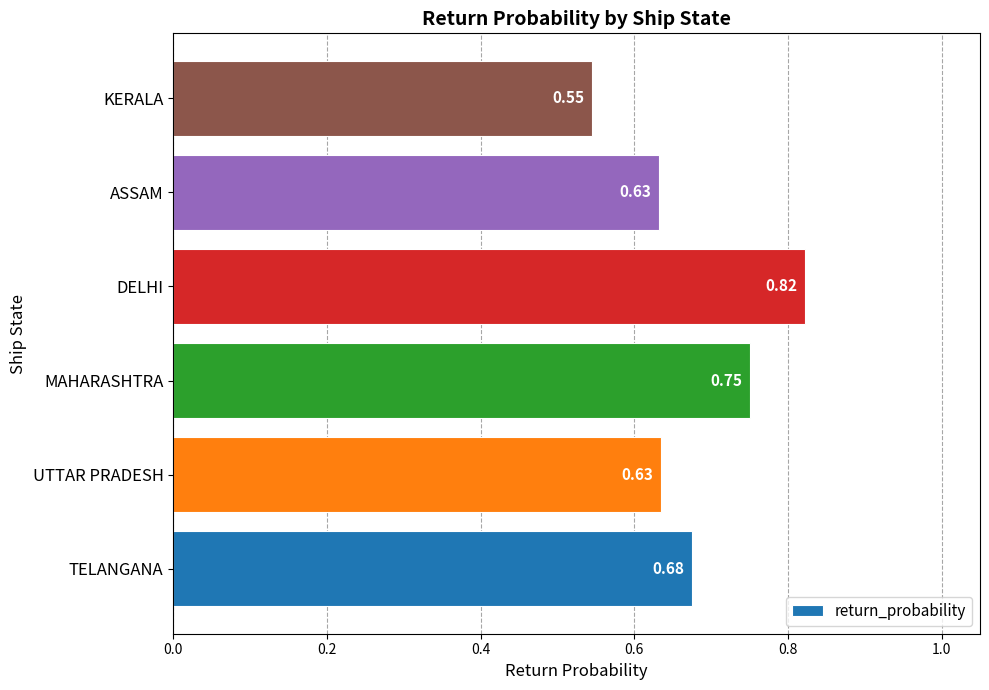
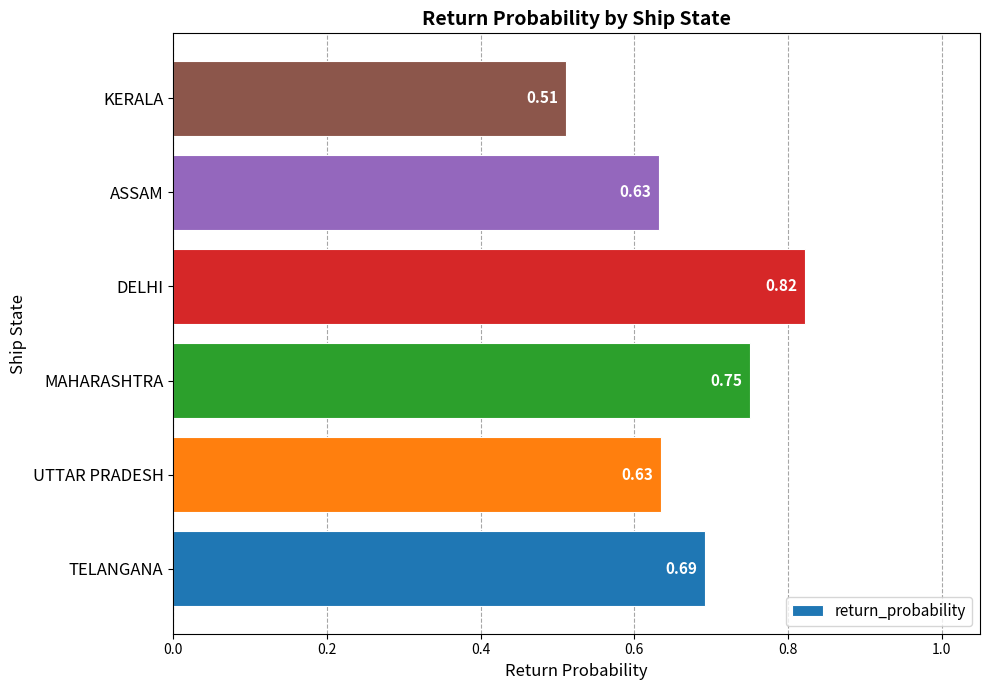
  {
-   "KERALA": 0.55,
+   "KERALA": 0.51,
    "ASSAM": 0.63,
    "DELHI": 0.82,
    "MAHARASHTRA": 0.75,
    "UTTAR PRADESH": 0.63,
-   "TELANGANA": 0.68
+   "TELANGANA": 0.69
  }
